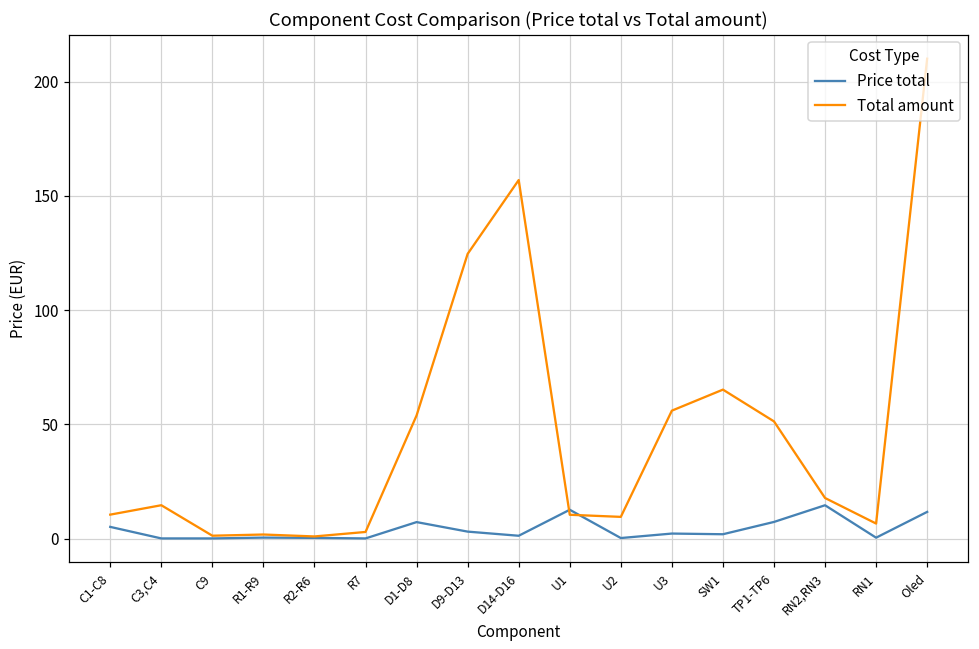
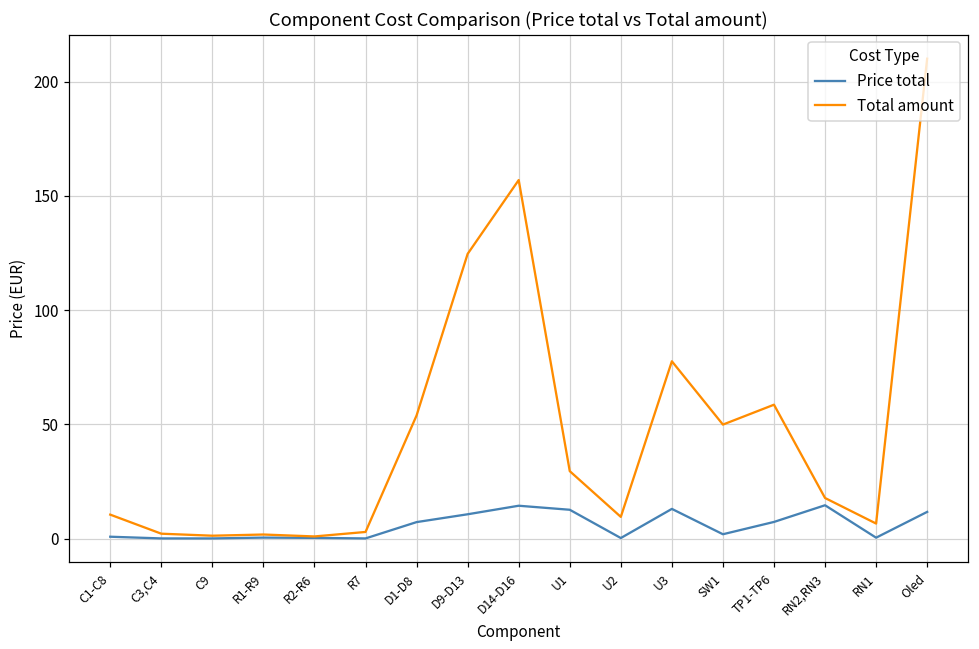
  {
    "Price total": {
-     "C1-C8": 5,
+     "C1-C8": 1,
      "C3,C4": 0,
      "R1-R9": 0,
      "R7": 0,
      "D1-D8": 7,
-     "D9-D13": 3,
-     "D14-D16": 1,
+     "D9-D13": 11,
+     "D14-D16": 14,
      "U1": 13,
      "U2": 0,
-     "U3": 2,
+     "U3": 13,
      "SW1": 2,
      "TP1-TP6": 7,
      "RN2,RN3": 15,
      "RN1": 0,
      "Oled": 12
    },
    "Total amount": {
      "C1-C8": 11,
-     "C3,C4": 15,
+     "C3,C4": 2,
      "R1-R9": 2,
      "R7": 3,
      "D1-D8": 54,
      "D9-D13": 125,
      "D14-D16": 157,
-     "U1": 10,
+     "U1": 30,
      "U2": 10,
-     "U3": 56,
-     "SW1": 65,
-     "TP1-TP6": 51,
+     "U3": 78,
+     "SW1": 50,
+     "TP1-TP6": 59,
      "RN2,RN3": 18,
      "RN1": 7
    }
  }
